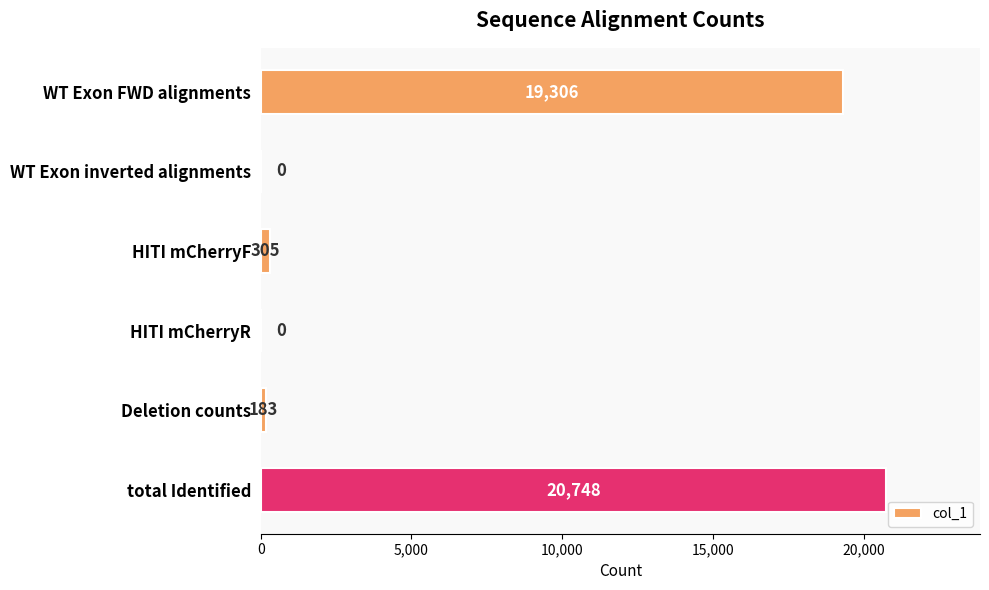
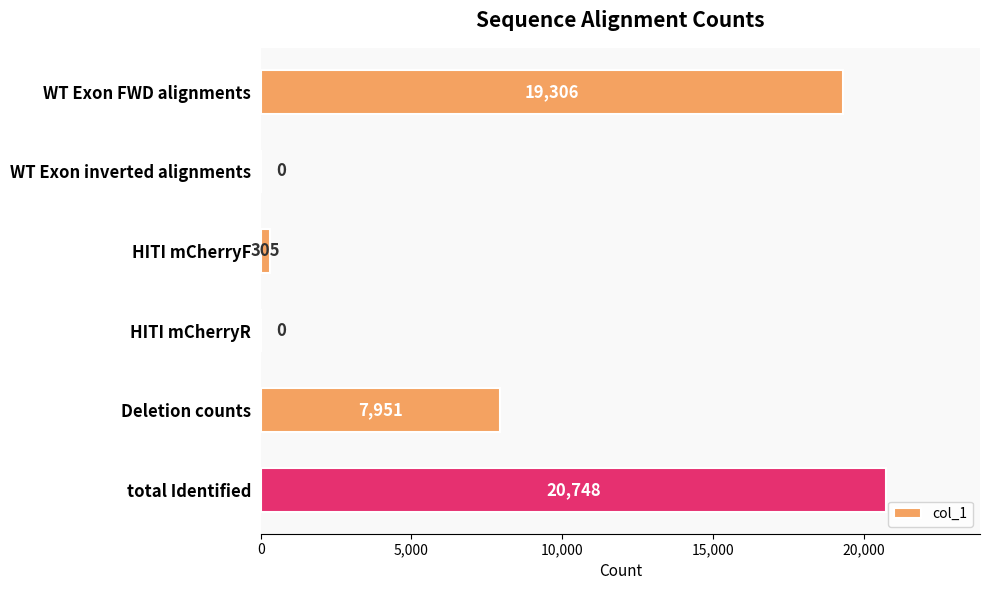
  {
    "WT Exon FWD alignments": "19,306",
    "WT Exon inverted alignments": "0",
    "HITI mCherryF": "305",
    "HITI mCherryR": "0",
-   "Deletion counts": "183",
+   "Deletion counts": "7,951",
    "total Identified": "20,748"
  }
